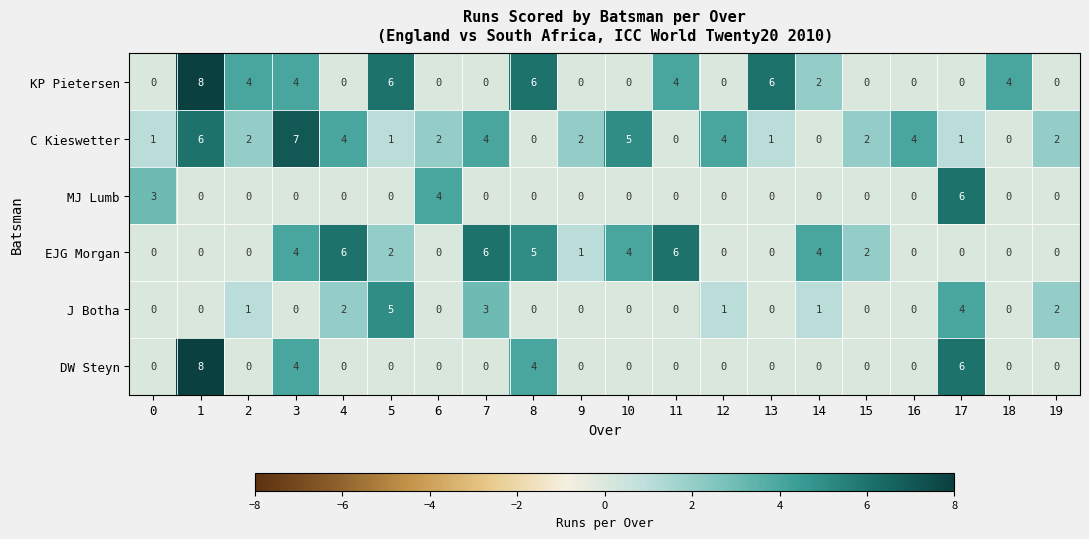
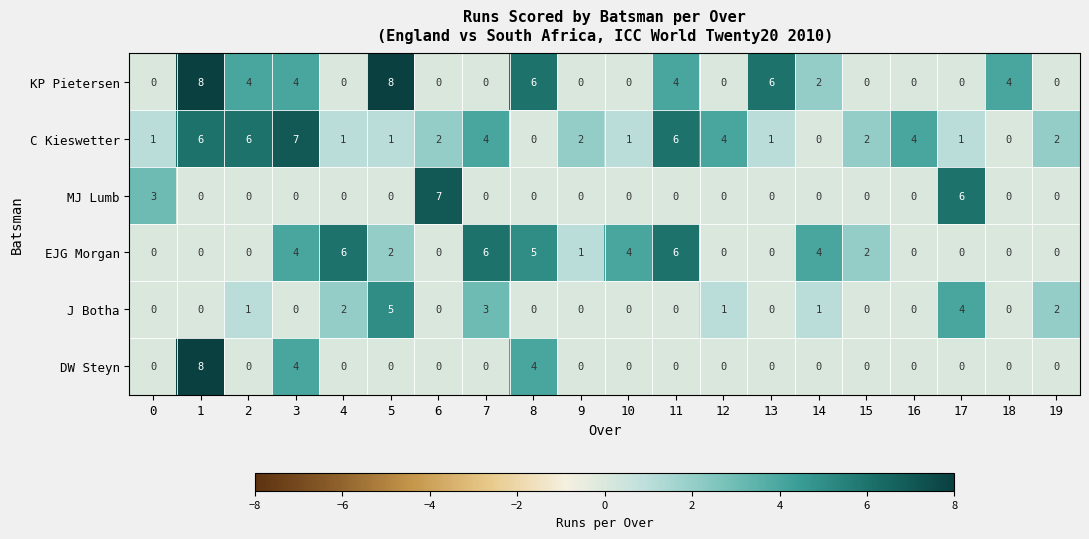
  {
    "KP Pietersen": {
      "0": 0,
      "1": 8,
      "2": 4,
      "3": 4,
      "4": 0,
-     "5": 6,
+     "5": 8,
      "6": 0,
      "7": 0,
      "8": 6,
      "9": 0,
      "10": 0,
      "11": 4,
      "12": 0,
      "13": 6,
      "14": 2,
      "15": 0,
      "16": 0,
      "17": 0,
      "18": 4,
      "19": 0
    },
    "C Kieswetter": {
      "0": 1,
      "1": 6,
-     "2": 2,
+     "2": 6,
      "3": 7,
-     "4": 4,
+     "4": 1,
      "5": 1,
      "6": 2,
      "7": 4,
      "8": 0,
      "9": 2,
-     "10": 5,
-     "11": 0,
+     "10": 1,
+     "11": 6,
      "12": 4,
      "13": 1,
      "14": 0,
      "15": 2,
      "16": 4,
      "17": 1,
      "18": 0,
      "19": 2
    },
    "MJ Lumb": {
      "0": 3,
      "1": 0,
      "2": 0,
      "3": 0,
      "4": 0,
      "5": 0,
-     "6": 4,
+     "6": 7,
      "7": 0,
      "8": 0,
      "9": 0,
      "10": 0,
      "11": 0,
      "12": 0,
      "13": 0,
      "14": 0,
      "15": 0,
      "16": 0,
      "17": 6,
      "18": 0,
      "19": 0
    },
    "EJG Morgan": {
      "0": 0,
      "1": 0,
      "2": 0,
      "3": 4,
      "4": 6,
      "5": 2,
      "6": 0,
      "7": 6,
      "8": 5,
      "9": 1,
      "10": 4,
      "11": 6,
      "12": 0,
      "13": 0,
      "14": 4,
      "15": 2,
      "16": 0,
      "17": 0,
      "18": 0,
      "19": 0
    },
    "J Botha": {
      "0": 0,
      "1": 0,
      "2": 1,
      "3": 0,
      "4": 2,
      "5": 5,
      "6": 0,
      "7": 3,
      "8": 0,
      "9": 0,
      "10": 0,
      "11": 0,
      "12": 1,
      "13": 0,
      "14": 1,
      "15": 0,
      "16": 0,
      "17": 4,
      "18": 0,
      "19": 2
    },
    "DW Steyn": {
      "0": 0,
      "1": 8,
      "2": 0,
      "3": 4,
      "4": 0,
      "5": 0,
      "6": 0,
      "7": 0,
      "8": 4,
      "9": 0,
      "10": 0,
      "11": 0,
      "12": 0,
      "13": 0,
      "14": 0,
      "15": 0,
      "16": 0,
-     "17": 6,
+     "17": 0,
      "18": 0,
      "19": 0
    }
  }
